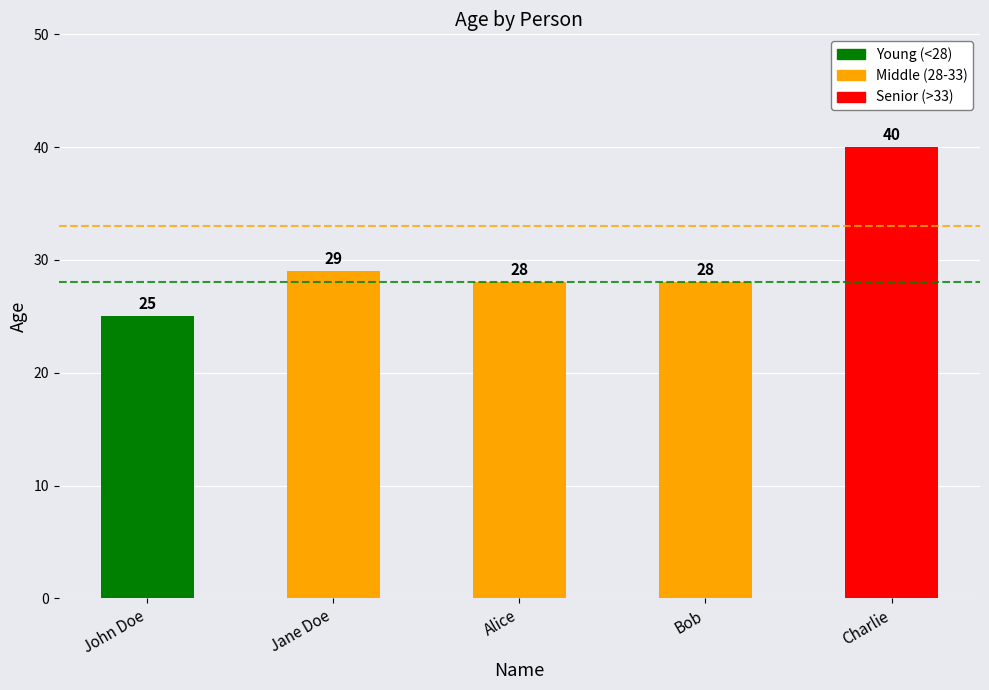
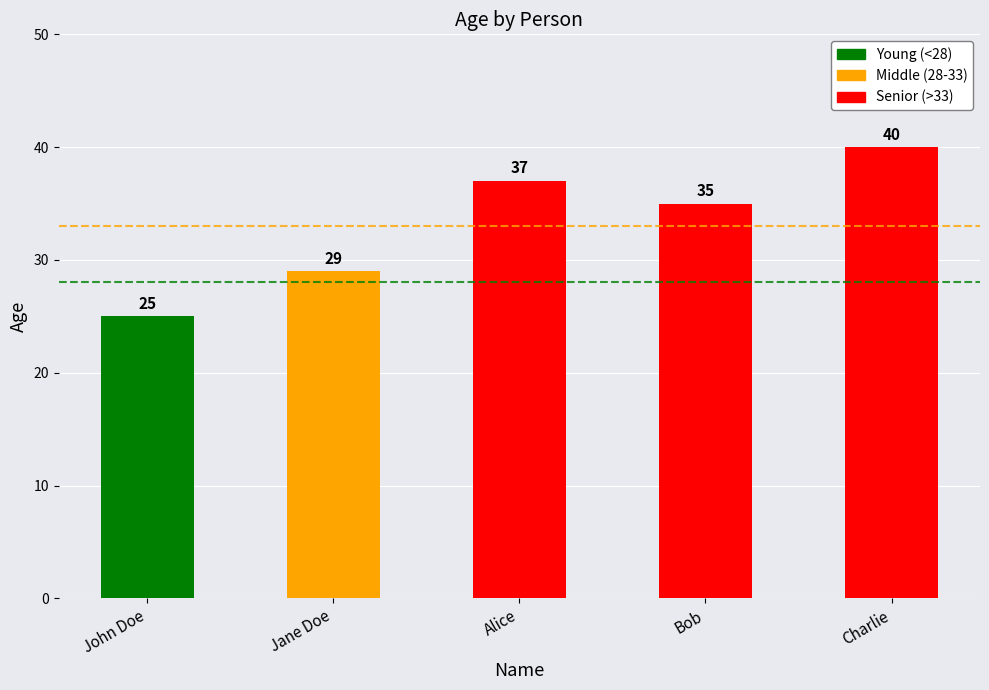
  {
    "John Doe": 25,
    "Jane Doe": 29,
-   "Alice": 28,
-   "Bob": 28,
+   "Alice": 37,
+   "Bob": 35,
    "Charlie": 40
  }
